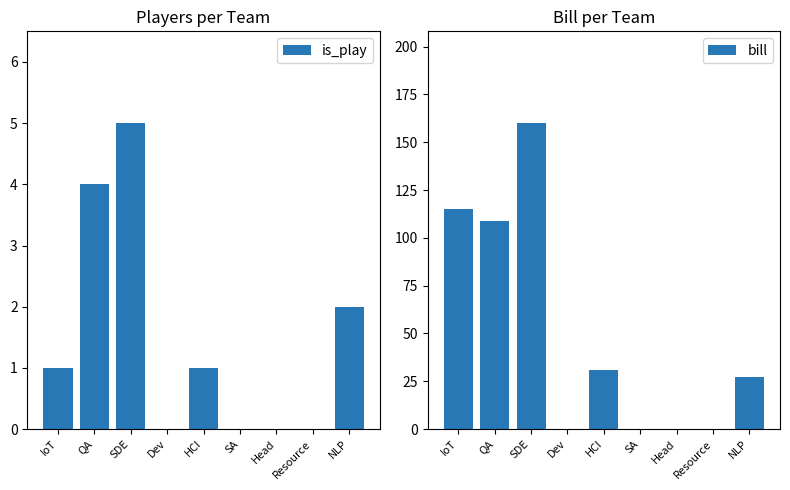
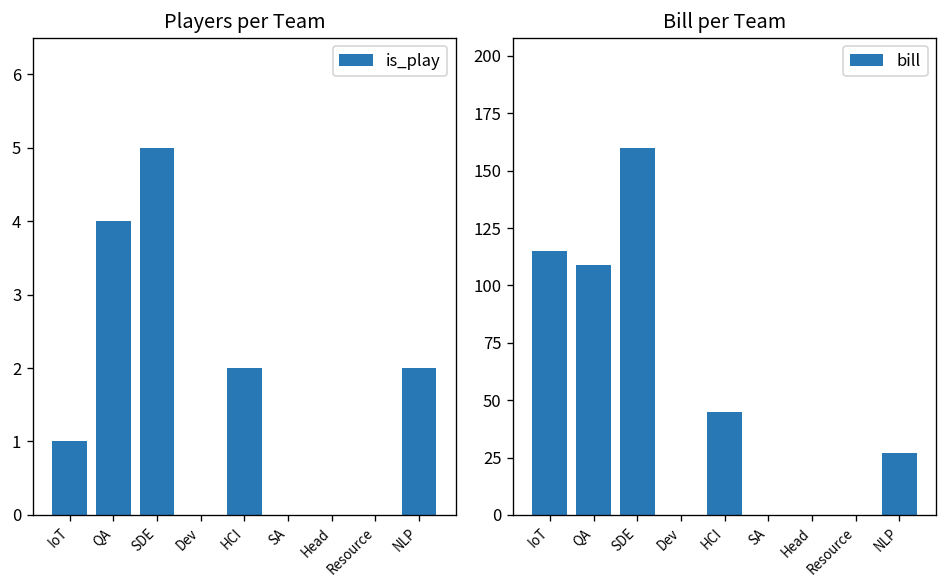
  {
    "Players per Team": {
      "IoT": 1,
      "QA": 4,
      "SDE": 5,
      "Dev": 0,
-     "HCI": 1,
+     "HCI": 2,
      "SA": 0,
      "Head": 0,
      "Resource": 0,
      "NLP": 2
    },
    "Bill per Team": {
      "IoT": 115,
      "QA": 109,
      "SDE": 160,
      "Dev": 0,
-     "HCI": 31,
+     "HCI": 45,
      "SA": 0,
      "Head": 0,
      "Resource": 0,
      "NLP": 27
    }
  }
